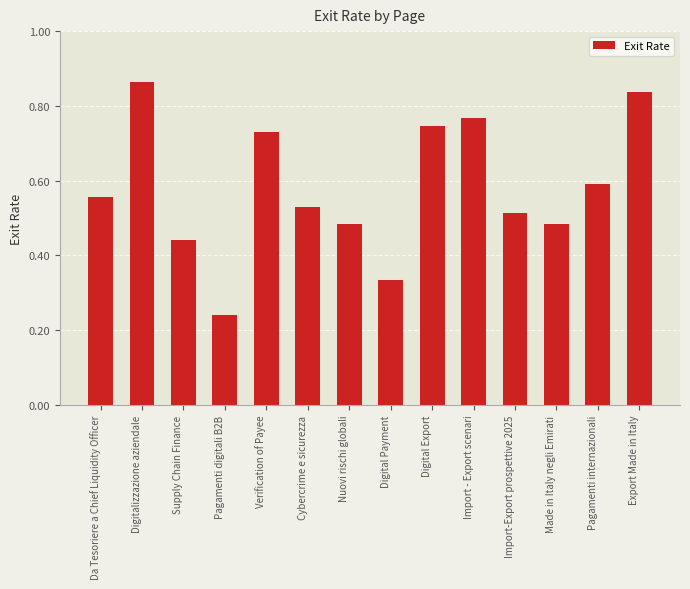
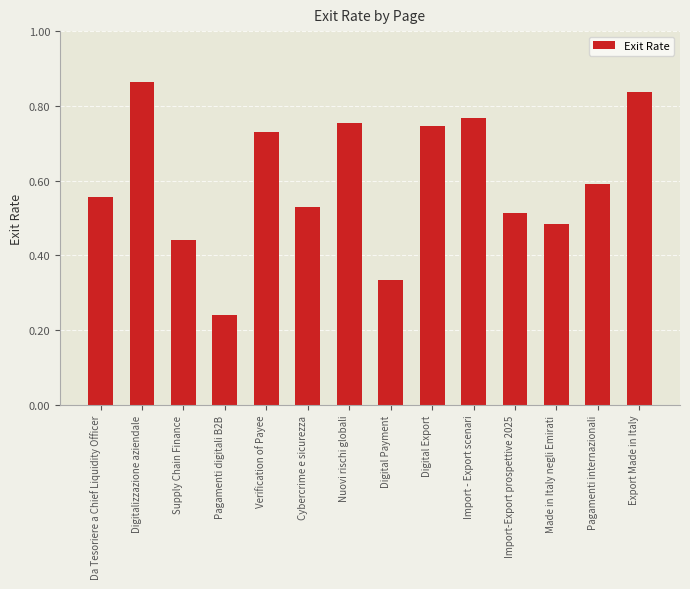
  {
    "Da Tesoriere a Chief Liquidity Officer": 0.56,
    "Digitalizzazione aziendale": 0.86,
    "Supply Chain Finance": 0.44,
    "Pagamenti digitali B2B": 0.24,
    "Verification of Payee": 0.73,
    "Cybercrime e sicurezza": 0.53,
-   "Nuovi rischi globali": 0.48,
+   "Nuovi rischi globali": 0.75,
    "Digital Payment": 0.33,
    "Digital Export": 0.75,
    "Import - Export scenari": 0.77,
    "Import-Export prospettive 2025": 0.51,
    "Made in Italy negli Emirati": 0.48,
    "Pagamenti internazionali": 0.59,
    "Export Made in Italy": 0.84
  }
